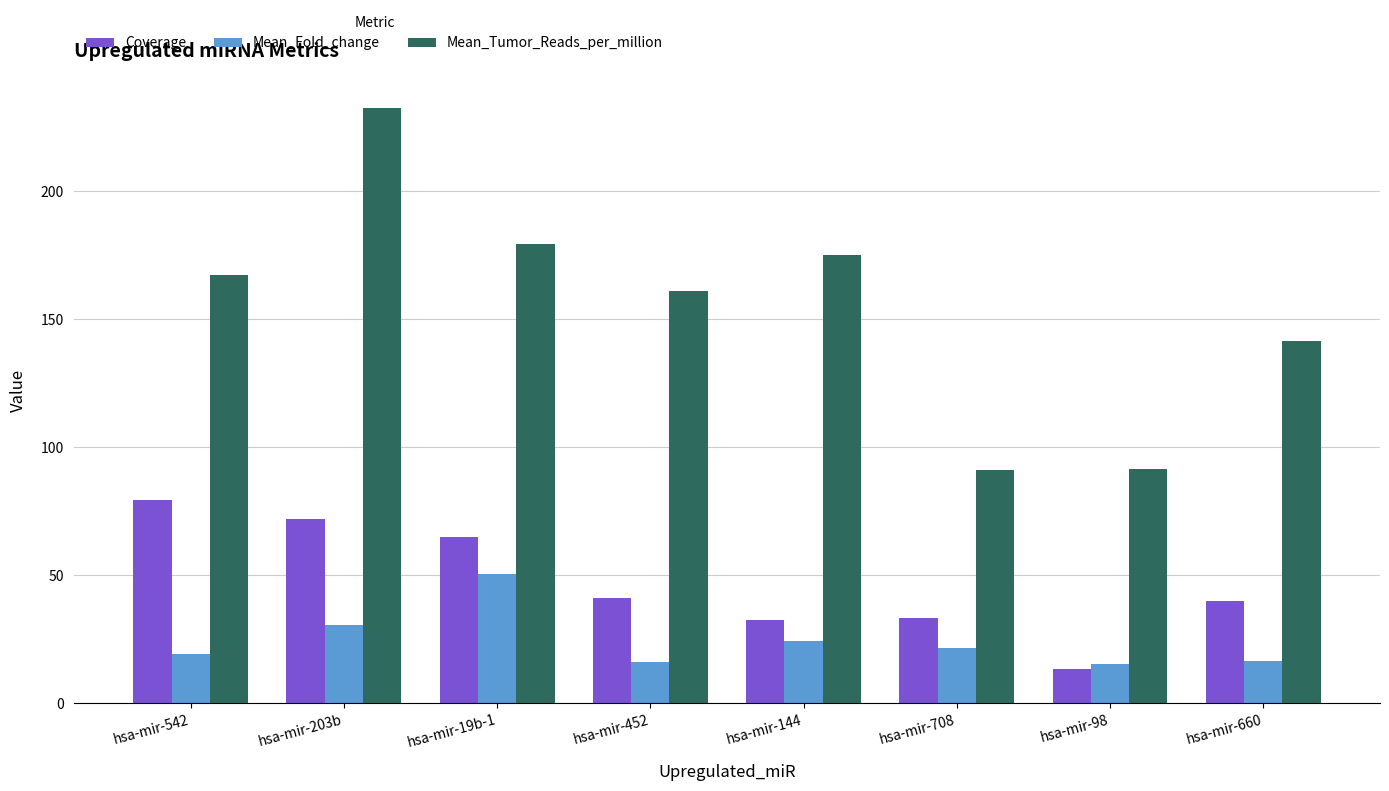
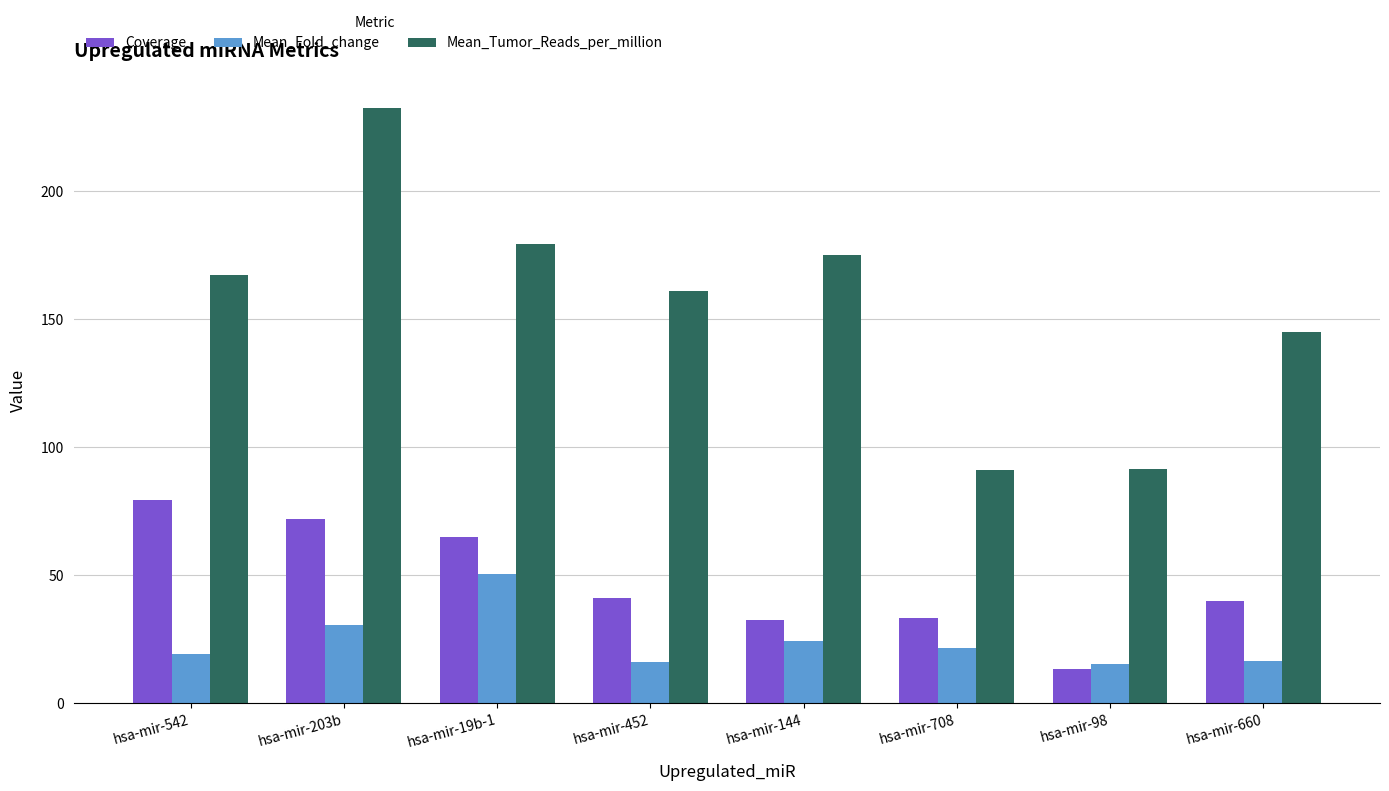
  {
    "Coverage": {
      "hsa-mir-542": 79,
      "hsa-mir-203b": 72,
      "hsa-mir-19b-1": 65,
      "hsa-mir-452": 41,
      "hsa-mir-144": 32,
      "hsa-mir-708": 33,
      "hsa-mir-98": 13,
      "hsa-mir-660": 40
    },
    "Mean_Fold_change": {
      "hsa-mir-542": 19,
      "hsa-mir-203b": 31,
      "hsa-mir-19b-1": 50,
      "hsa-mir-452": 16,
      "hsa-mir-144": 24,
      "hsa-mir-708": 22,
      "hsa-mir-98": 15,
      "hsa-mir-660": 16
    },
    "Mean_Tumor_Reads_per_million": {
      "hsa-mir-542": 167,
      "hsa-mir-203b": 233,
      "hsa-mir-19b-1": 179,
      "hsa-mir-452": 161,
      "hsa-mir-144": 175,
      "hsa-mir-708": 91,
      "hsa-mir-98": 92,
-     "hsa-mir-660": 141
+     "hsa-mir-660": 145
    }
  }
